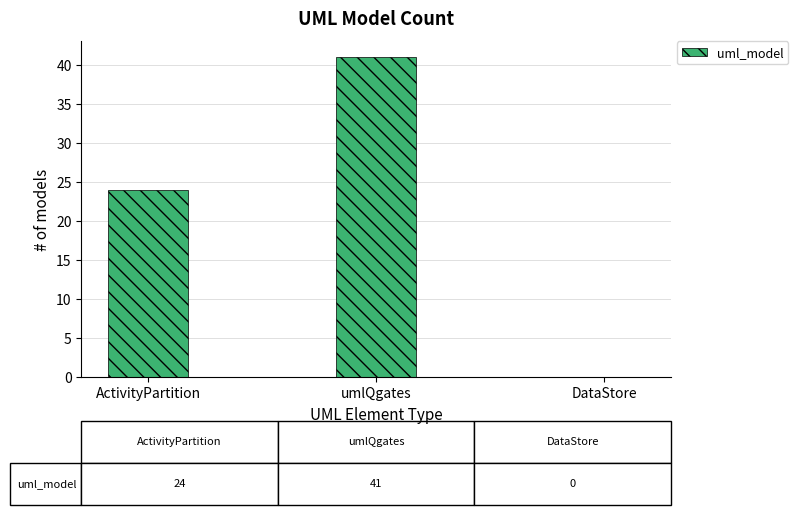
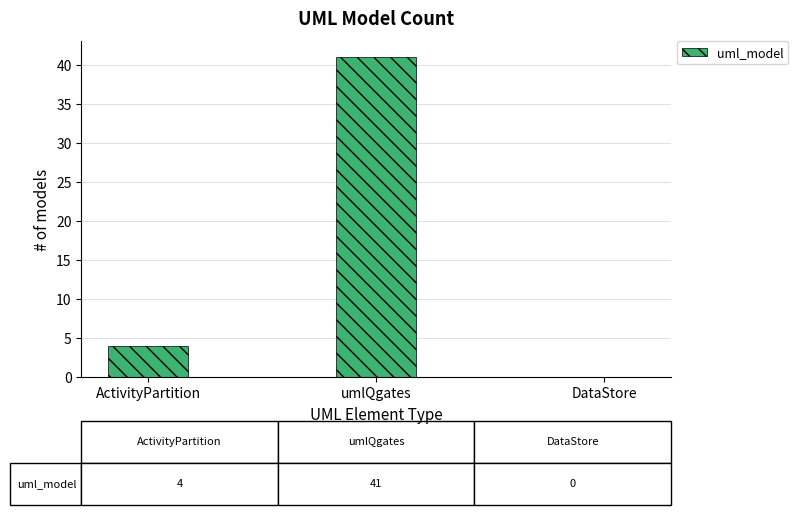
  {
-   "ActivityPartition": 24
+   "ActivityPartition": 4
  }
